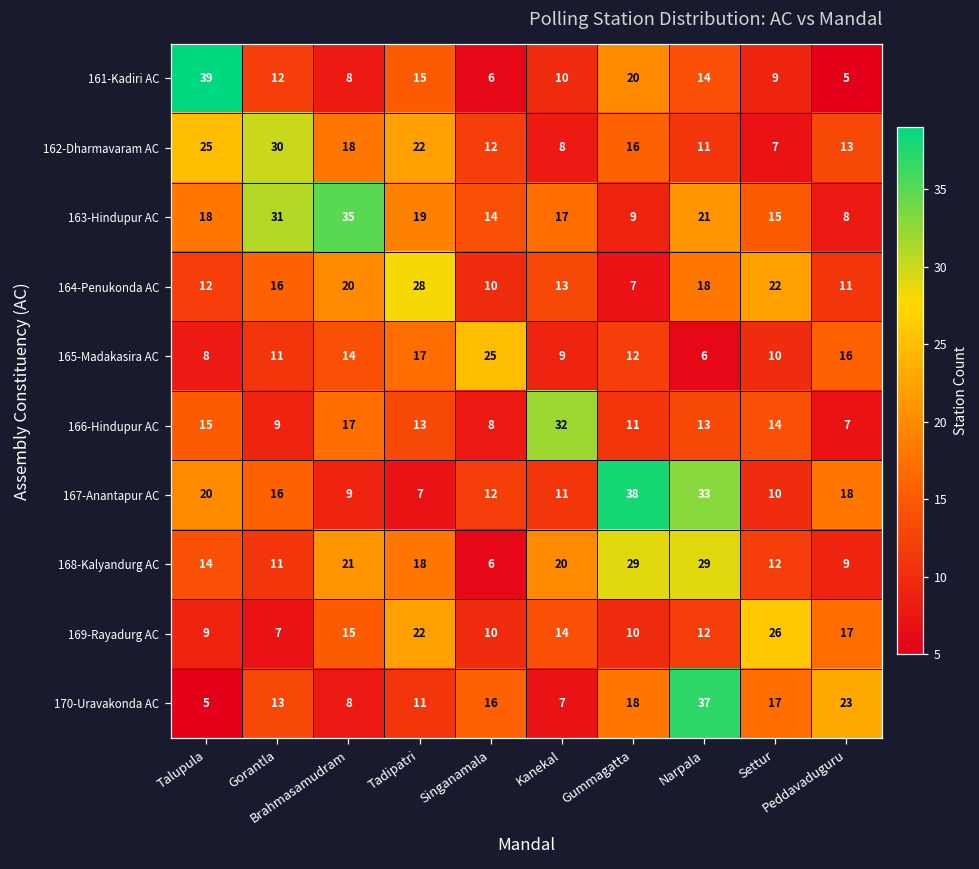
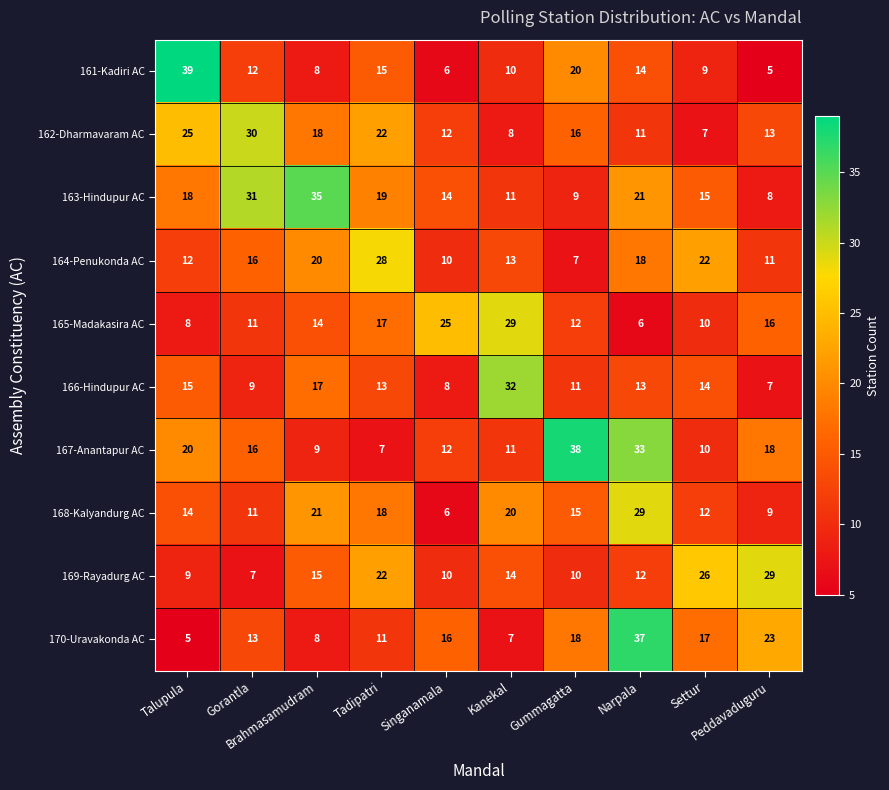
  {
    "161-Kadiri AC": {
      "Talupula": 39,
      "Gorantla": 12,
      "Brahmasamudram": 8,
      "Tadipatri": 15,
      "Singanamala": 6,
      "Kanekal": 10,
      "Gummagatta": 20,
      "Narpala": 14,
      "Settur": 9,
      "Peddavaduguru": 5
    },
    "162-Dharmavaram AC": {
      "Talupula": 25,
      "Gorantla": 30,
      "Brahmasamudram": 18,
      "Tadipatri": 22,
      "Singanamala": 12,
      "Kanekal": 8,
      "Gummagatta": 16,
      "Narpala": 11,
      "Settur": 7,
      "Peddavaduguru": 13
    },
    "163-Hindupur AC": {
      "Talupula": 18,
      "Gorantla": 31,
      "Brahmasamudram": 35,
      "Tadipatri": 19,
      "Singanamala": 14,
-     "Kanekal": 17,
+     "Kanekal": 11,
      "Gummagatta": 9,
      "Narpala": 21,
      "Settur": 15,
      "Peddavaduguru": 8
    },
    "164-Penukonda AC": {
      "Talupula": 12,
      "Gorantla": 16,
      "Brahmasamudram": 20,
      "Tadipatri": 28,
      "Singanamala": 10,
      "Kanekal": 13,
      "Gummagatta": 7,
      "Narpala": 18,
      "Settur": 22,
      "Peddavaduguru": 11
    },
    "165-Madakasira AC": {
      "Talupula": 8,
      "Gorantla": 11,
      "Brahmasamudram": 14,
      "Tadipatri": 17,
      "Singanamala": 25,
-     "Kanekal": 9,
+     "Kanekal": 29,
      "Gummagatta": 12,
      "Narpala": 6,
      "Settur": 10,
      "Peddavaduguru": 16
    },
    "166-Hindupur AC": {
      "Talupula": 15,
      "Gorantla": 9,
      "Brahmasamudram": 17,
      "Tadipatri": 13,
      "Singanamala": 8,
      "Kanekal": 32,
      "Gummagatta": 11,
      "Narpala": 13,
      "Settur": 14,
      "Peddavaduguru": 7
    },
    "167-Anantapur AC": {
      "Talupula": 20,
      "Gorantla": 16,
      "Brahmasamudram": 9,
      "Tadipatri": 7,
      "Singanamala": 12,
      "Kanekal": 11,
      "Gummagatta": 38,
      "Narpala": 33,
      "Settur": 10,
      "Peddavaduguru": 18
    },
    "168-Kalyandurg AC": {
      "Talupula": 14,
      "Gorantla": 11,
      "Brahmasamudram": 21,
      "Tadipatri": 18,
      "Singanamala": 6,
      "Kanekal": 20,
-     "Gummagatta": 29,
+     "Gummagatta": 15,
      "Narpala": 29,
      "Settur": 12,
      "Peddavaduguru": 9
    },
    "169-Rayadurg AC": {
      "Talupula": 9,
      "Gorantla": 7,
      "Brahmasamudram": 15,
      "Tadipatri": 22,
      "Singanamala": 10,
      "Kanekal": 14,
      "Gummagatta": 10,
      "Narpala": 12,
      "Settur": 26,
-     "Peddavaduguru": 17
+     "Peddavaduguru": 29
    },
    "170-Uravakonda AC": {
      "Talupula": 5,
      "Gorantla": 13,
      "Brahmasamudram": 8,
      "Tadipatri": 11,
      "Singanamala": 16,
      "Kanekal": 7,
      "Gummagatta": 18,
      "Narpala": 37,
      "Settur": 17,
      "Peddavaduguru": 23
    }
  }
